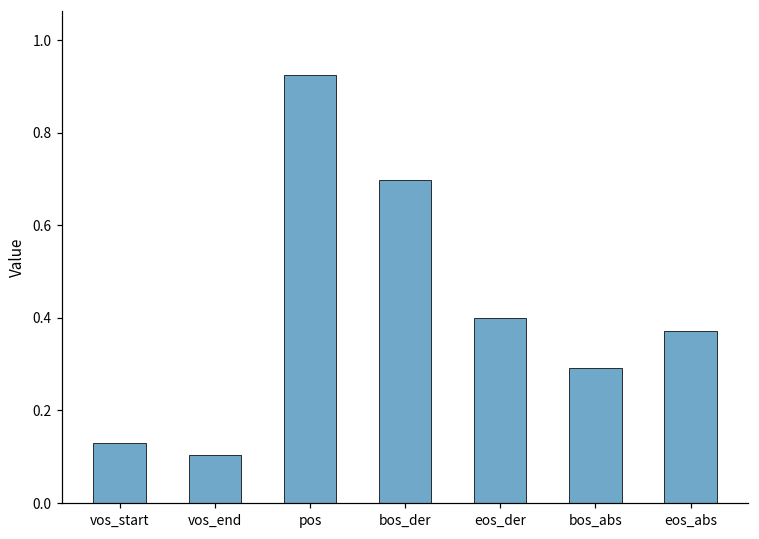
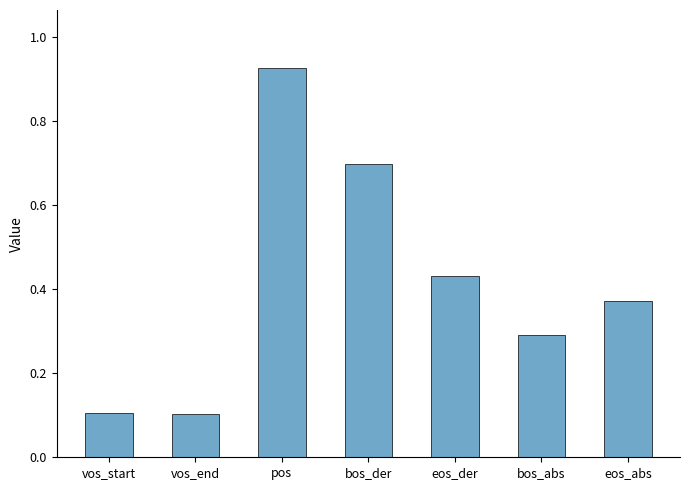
  {
-   "vos_start": 0.13,
+   "vos_start": 0.10,
    "vos_end": 0.10,
    "pos": 0.92,
    "bos_der": 0.70,
-   "eos_der": 0.40,
+   "eos_der": 0.43,
    "bos_abs": 0.29,
    "eos_abs": 0.37
  }
